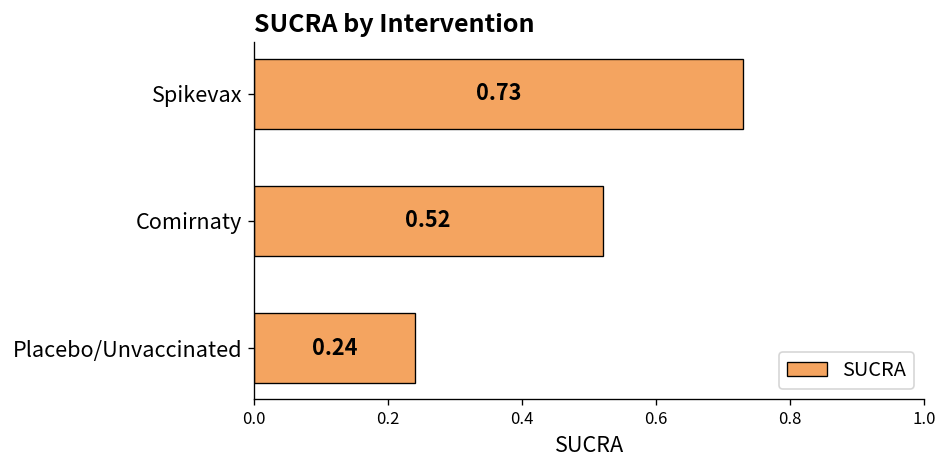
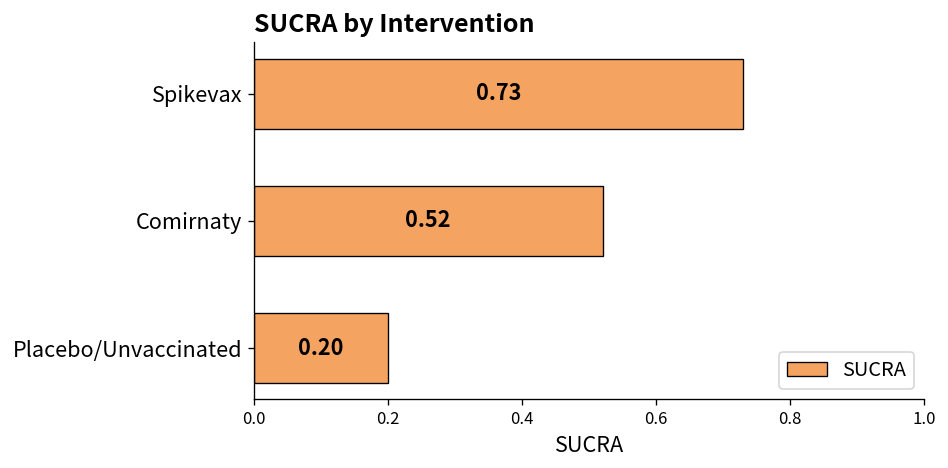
  {
    "Spikevax": 0.73,
    "Comirnaty": 0.52,
-   "Placebo/Unvaccinated": 0.24
+   "Placebo/Unvaccinated": 0.20
  }
